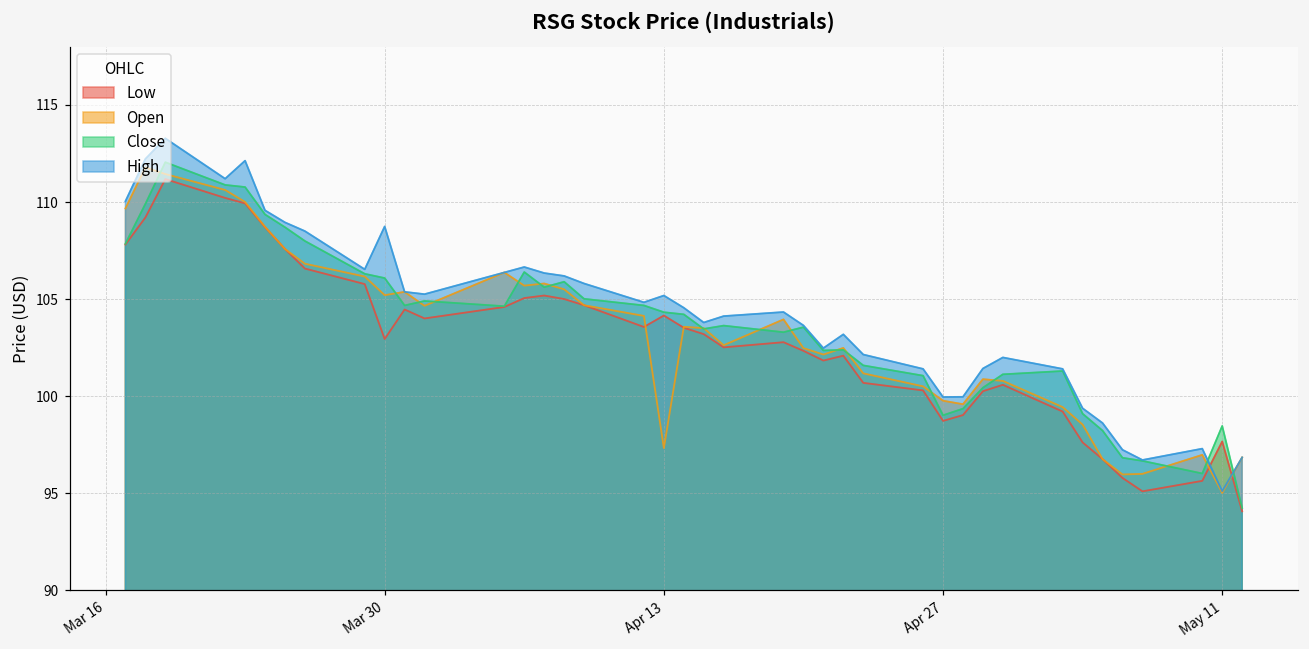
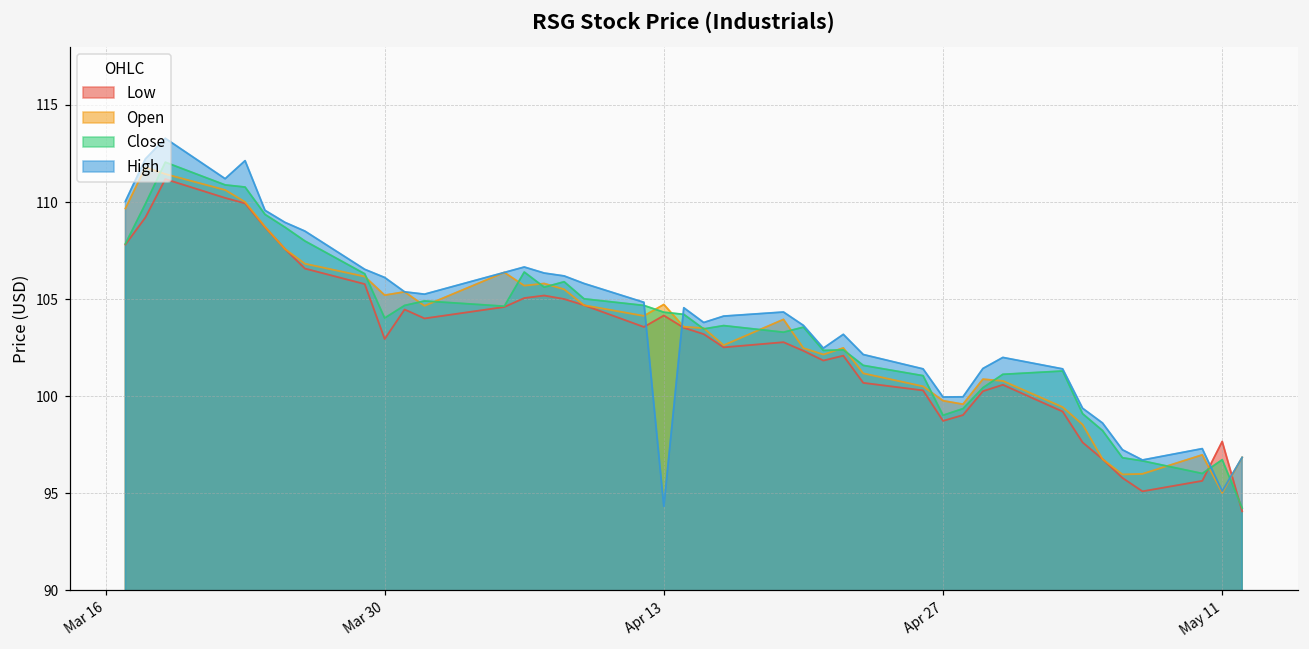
  {
    "Low": {
      "Mar 30": 102.9,
      "Apr 13": 104.2,
      "Apr 27": 98.7,
      "May 11": 97.7
    },
    "Open": {
      "Mar 30": 105.2,
-     "Apr 13": 97.3,
+     "Apr 13": 104.7,
      "Apr 27": 99.8
    },
    "Close": {
-     "Mar 30": 106.1,
+     "Mar 30": 104.0,
      "Apr 13": 104.3,
      "Apr 27": 99.0,
-     "May 11": 98.5
+     "May 11": 96.7
    },
    "High": {
-     "Mar 30": 108.7,
-     "Apr 13": 105.2,
+     "Mar 30": 106.1,
+     "Apr 13": 94.3,
      "Apr 27": 100.0
    }
  }
